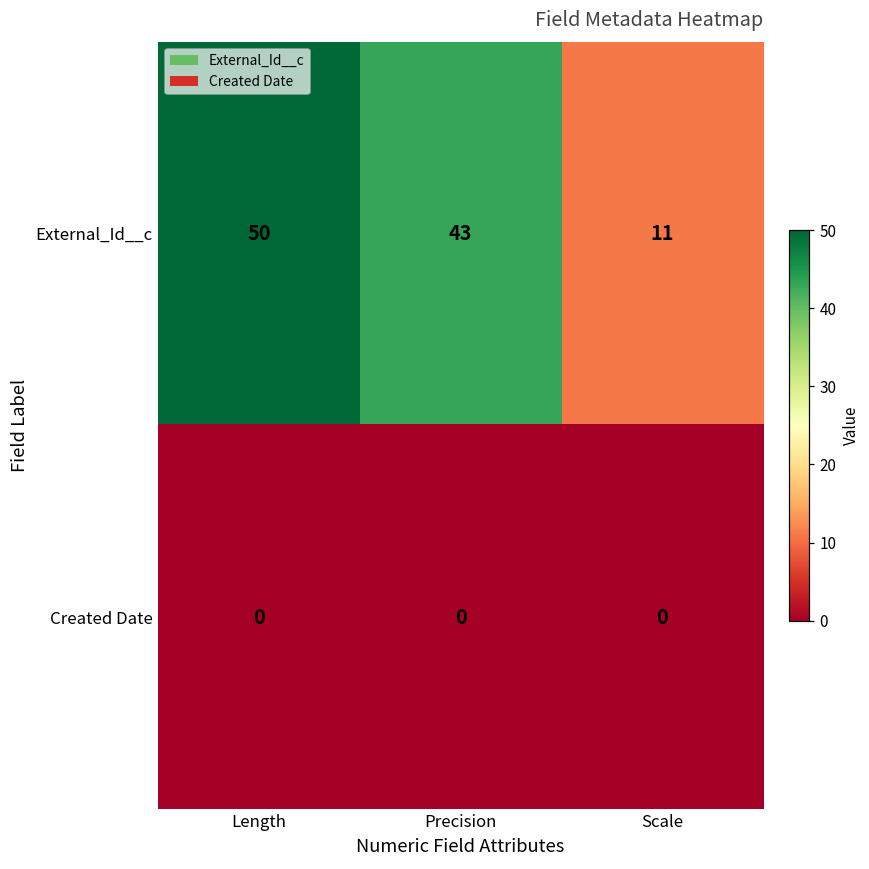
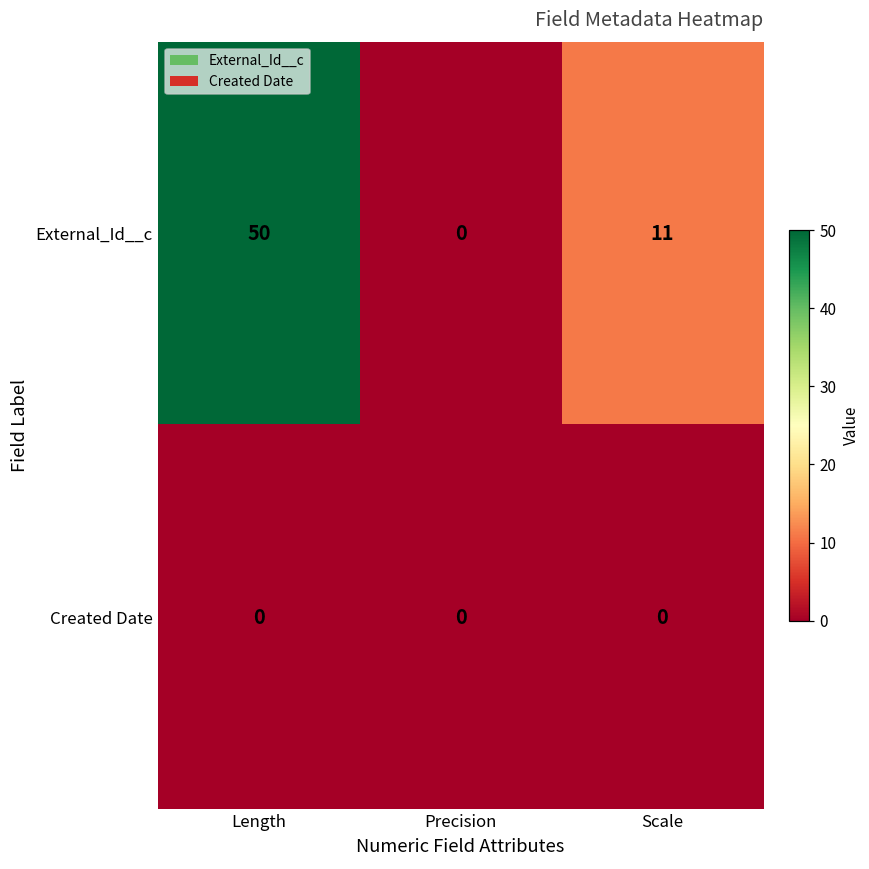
  {
    "External_Id__c": {
      "Length": 50,
-     "Precision": 43,
+     "Precision": 0,
      "Scale": 11
    },
    "Created Date": {
      "Length": 0,
      "Precision": 0,
      "Scale": 0
    }
  }
